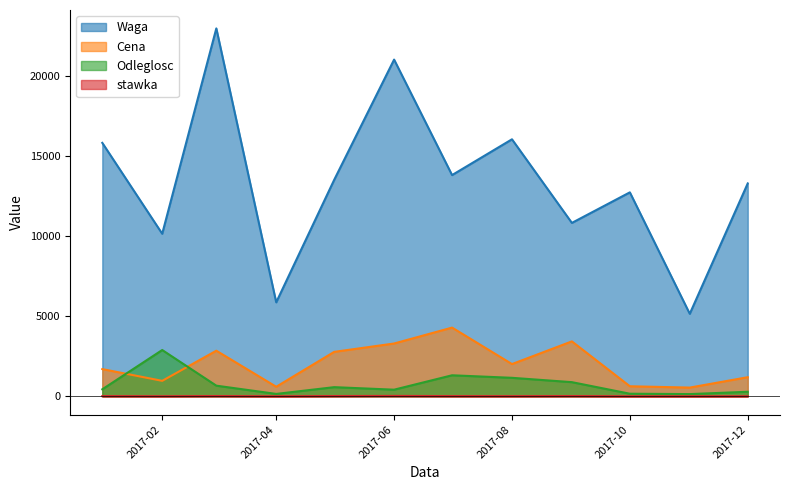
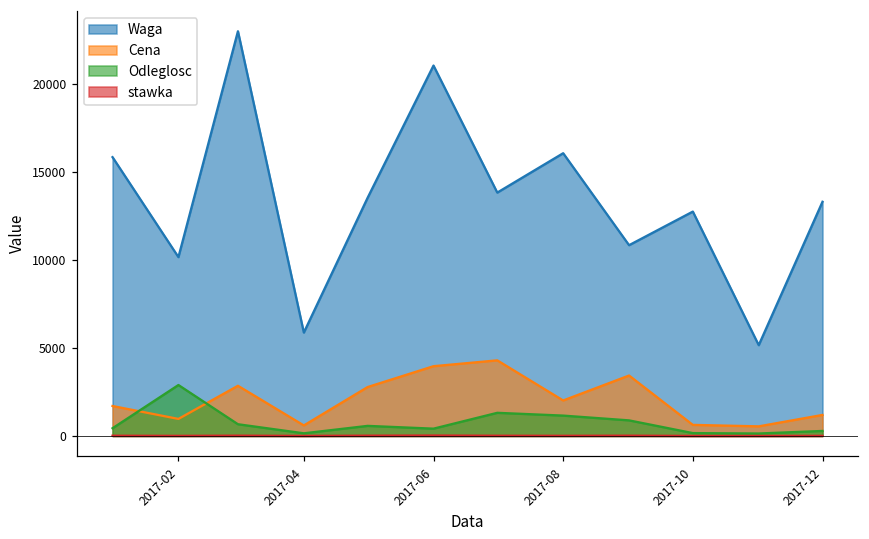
  {
    "Waga": {
      "2017-02": 10200,
      "2017-04": 5900,
      "2017-06": 21000,
      "2017-08": 16000,
      "2017-10": 12700,
      "2017-12": 13300
    },
    "Cena": {
      "2017-02": 1000,
      "2017-04": 600,
-     "2017-06": 3300,
+     "2017-06": 4000,
      "2017-08": 2000,
      "2017-10": 600,
      "2017-12": 1200
    },
    "Odleglosc": {
      "2017-02": 2900,
      "2017-06": 400,
      "2017-08": 1200,
      "2017-10": 200,
      "2017-12": 300
    },
    "stawka": {
      "2017-02": 0,
      "2017-06": 0,
      "2017-08": 0,
      "2017-10": 0,
      "2017-12": 0
    }
  }
